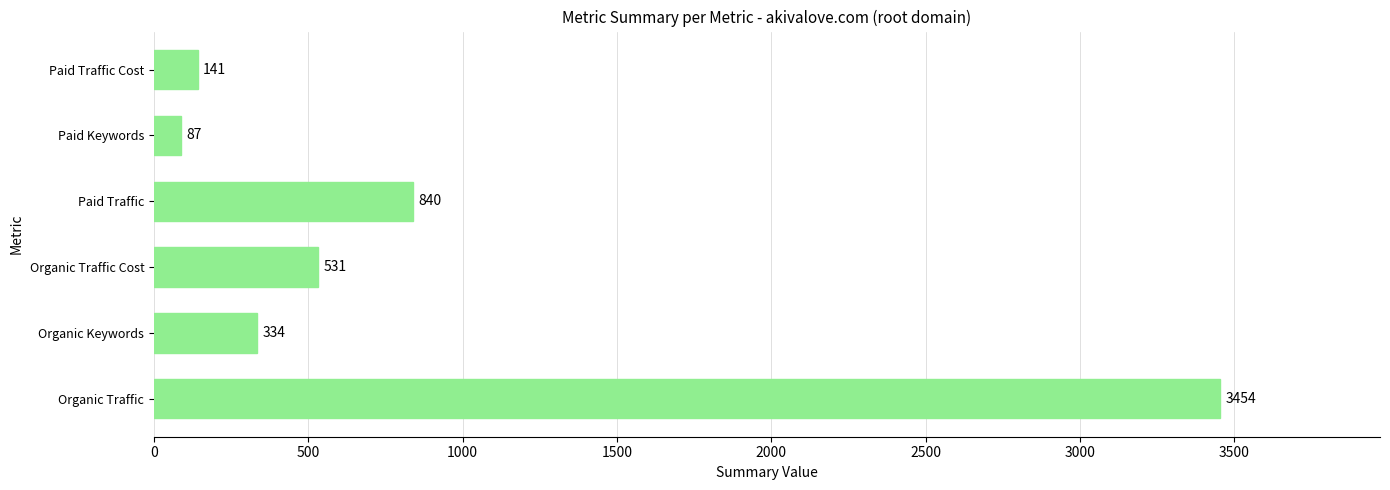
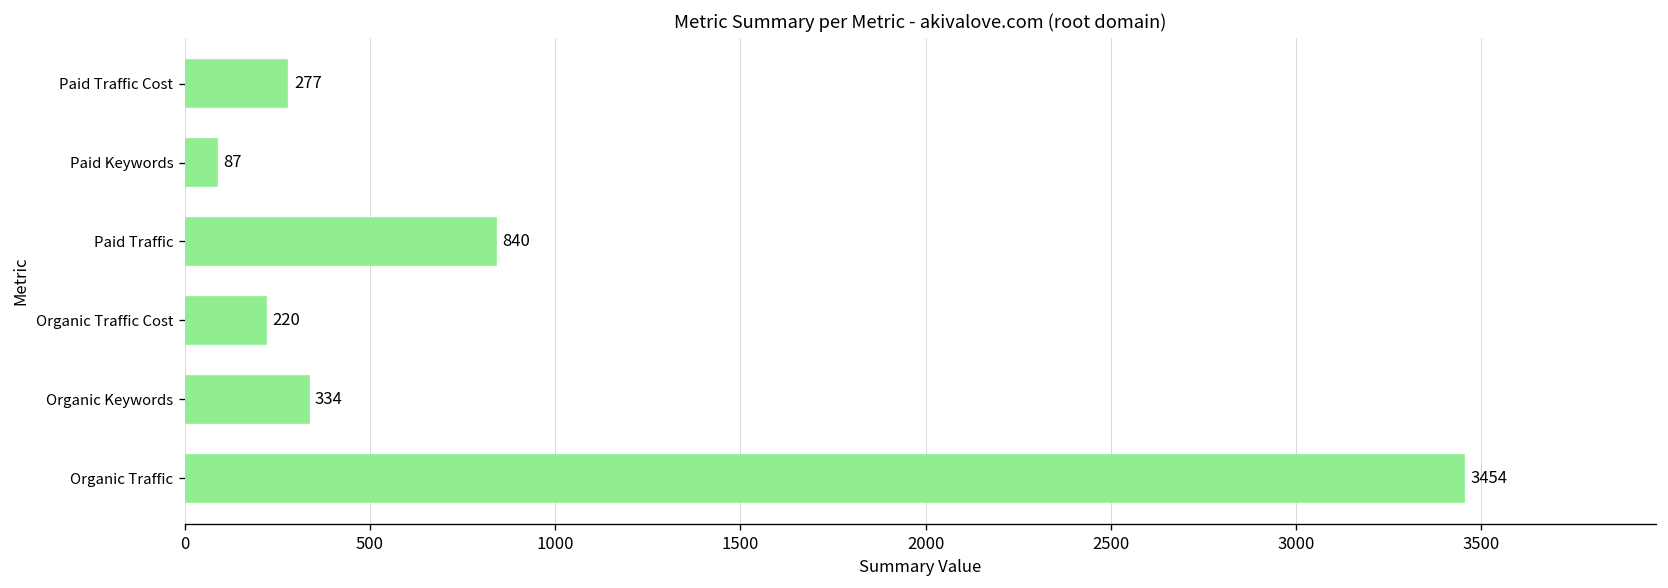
  {
-   "Paid Traffic Cost": 141,
+   "Paid Traffic Cost": 277,
    "Paid Keywords": 87,
    "Paid Traffic": 840,
-   "Organic Traffic Cost": 531,
+   "Organic Traffic Cost": 220,
    "Organic Keywords": 334,
    "Organic Traffic": 3454
  }
